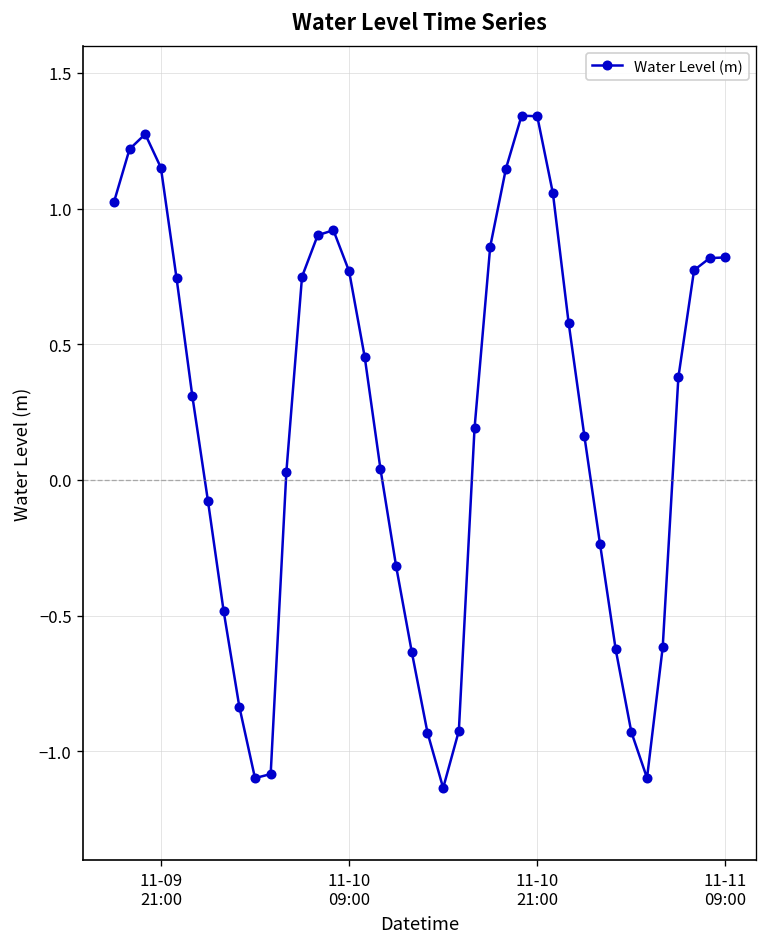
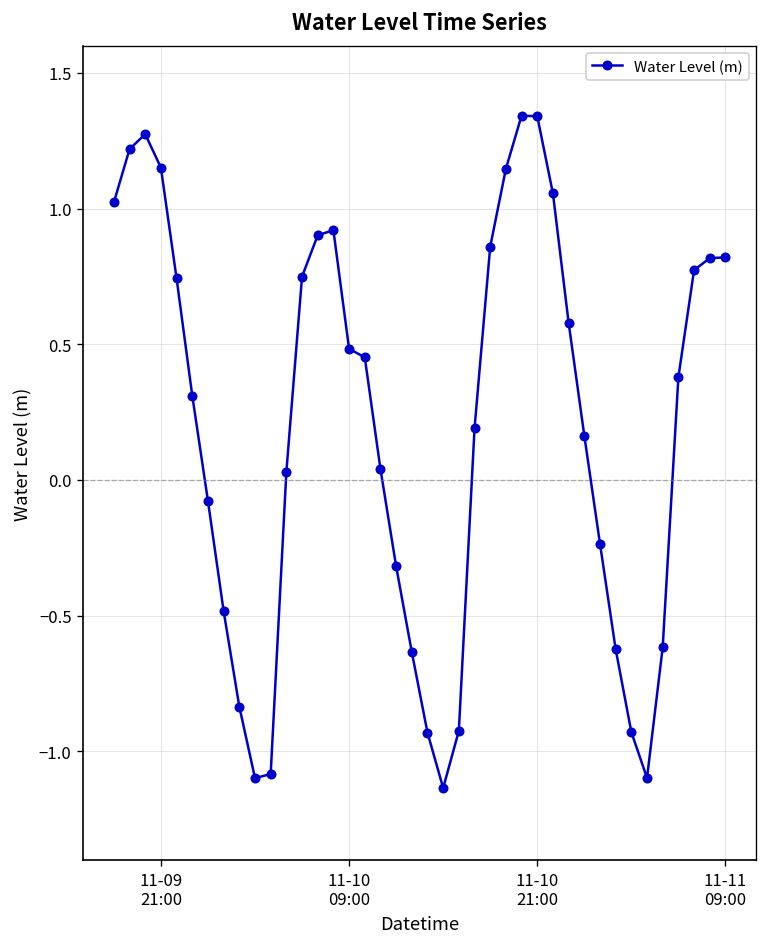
  {
    "11-09 21:00": 1.15,
-   "11-10 09:00": 0.77,
+   "11-10 09:00": 0.48,
    "11-10 21:00": 1.34,
    "11-11 09:00": 0.82
  }
